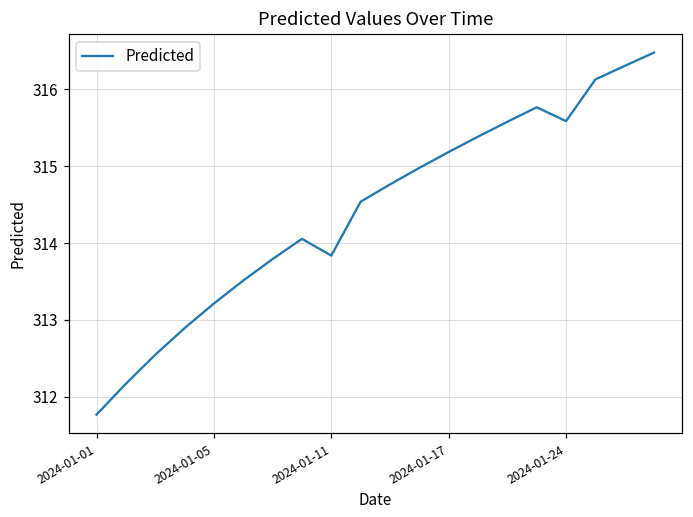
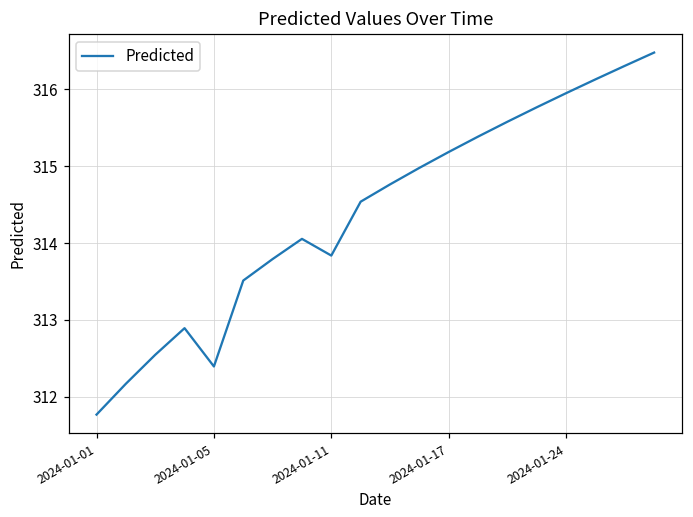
  {
    "2024-01-01": 311.8,
-   "2024-01-05": 313.2,
+   "2024-01-05": 312.4,
    "2024-01-11": 313.8,
    "2024-01-17": 315.2,
-   "2024-01-24": 315.6
+   "2024-01-24": 316.0
  }
